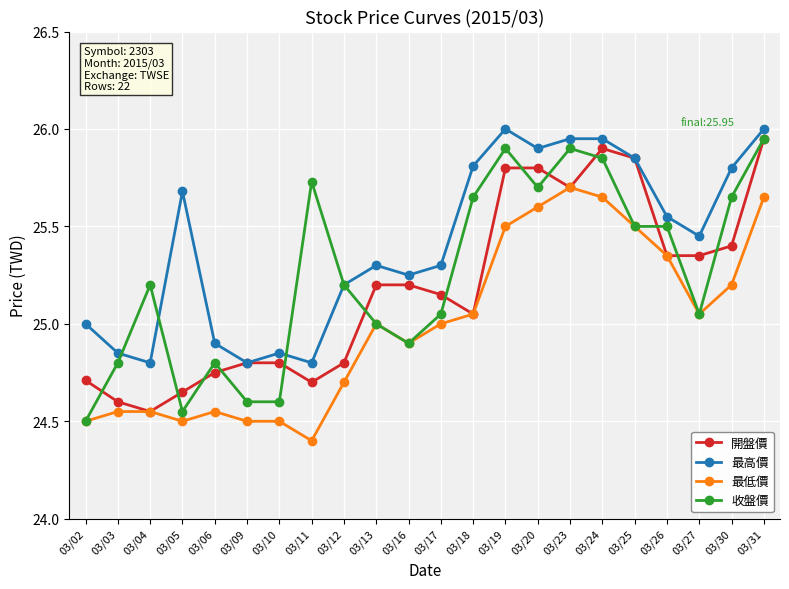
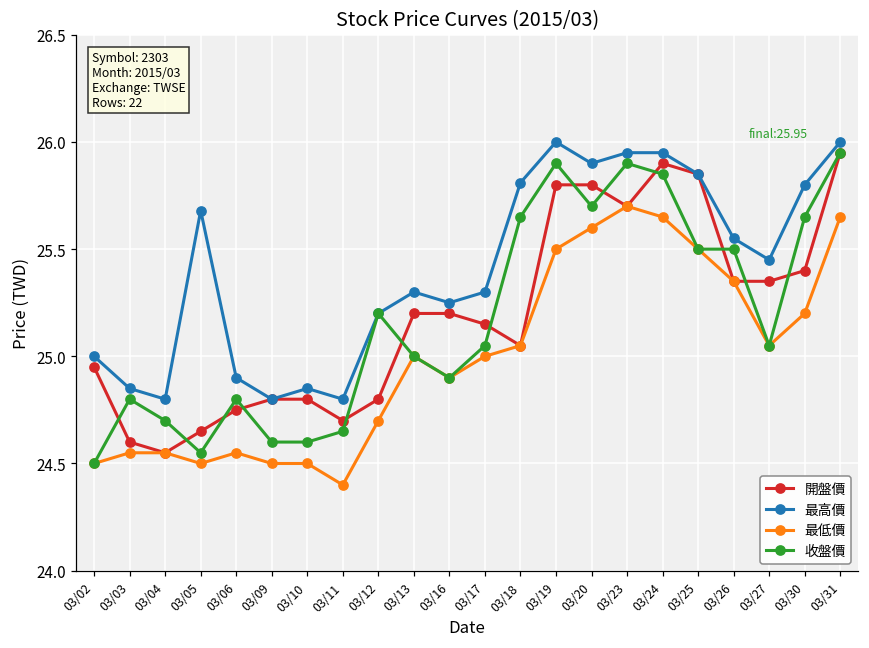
  {
    "開盤價": {
-     "03/02": 24.71,
+     "03/02": 24.95,
      "03/03": 24.60,
      "03/05": 24.65,
      "03/06": 24.75,
      "03/10": 24.80,
      "03/11": 24.70,
      "03/12": 24.80,
      "03/13": 25.20,
      "03/16": 25.20,
      "03/17": 25.15,
      "03/19": 25.80,
      "03/20": 25.80,
      "03/24": 25.90,
      "03/27": 25.35,
      "03/30": 25.40
    },
    "最高價": {
      "03/02": 25.00,
      "03/03": 24.85,
      "03/04": 24.80,
      "03/05": 25.68,
      "03/06": 24.90,
      "03/10": 24.85,
      "03/11": 24.80,
      "03/13": 25.30,
      "03/16": 25.25,
      "03/17": 25.30,
      "03/18": 25.81,
      "03/19": 26.00,
      "03/20": 25.90,
      "03/23": 25.95,
      "03/24": 25.95,
      "03/26": 25.55,
      "03/27": 25.45,
      "03/30": 25.80,
      "03/31": 26.00
    },
    "最低價": {
      "03/03": 24.55,
      "03/05": 24.50,
      "03/06": 24.55,
      "03/09": 24.50,
      "03/10": 24.50,
      "03/11": 24.40,
      "03/12": 24.70,
      "03/17": 25.00,
      "03/19": 25.50,
      "03/20": 25.60,
      "03/24": 25.65,
      "03/30": 25.20,
      "03/31": 25.65
    },
    "收盤價": {
      "03/03": 24.80,
-     "03/04": 25.2,
+     "03/04": 24.7,
      "03/05": 24.55,
      "03/06": 24.80,
      "03/09": 24.60,
      "03/10": 24.60,
-     "03/11": 25.73,
+     "03/11": 24.65,
      "03/17": 25.05,
      "03/18": 25.65,
      "03/19": 25.90,
      "03/20": 25.70,
      "03/23": 25.90,
      "03/24": 25.85,
      "03/26": 25.50,
      "03/30": 25.65
    }
  }
